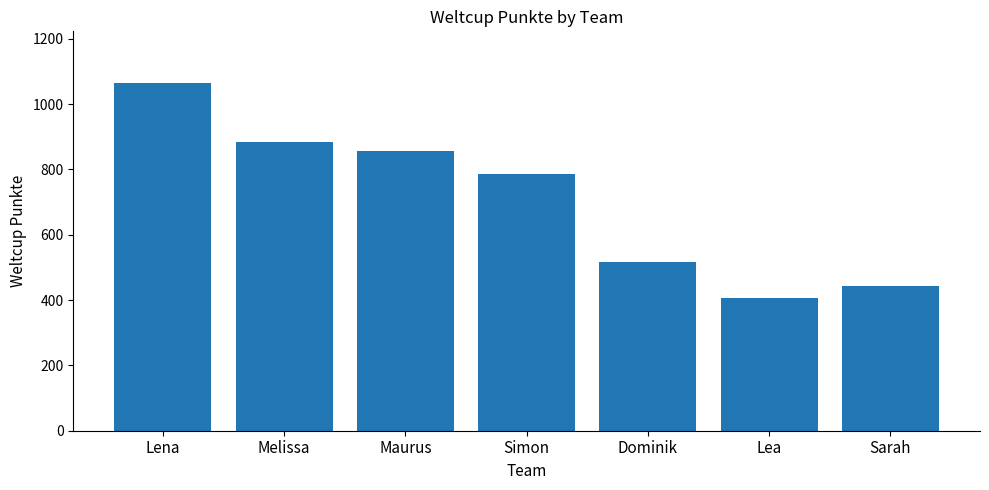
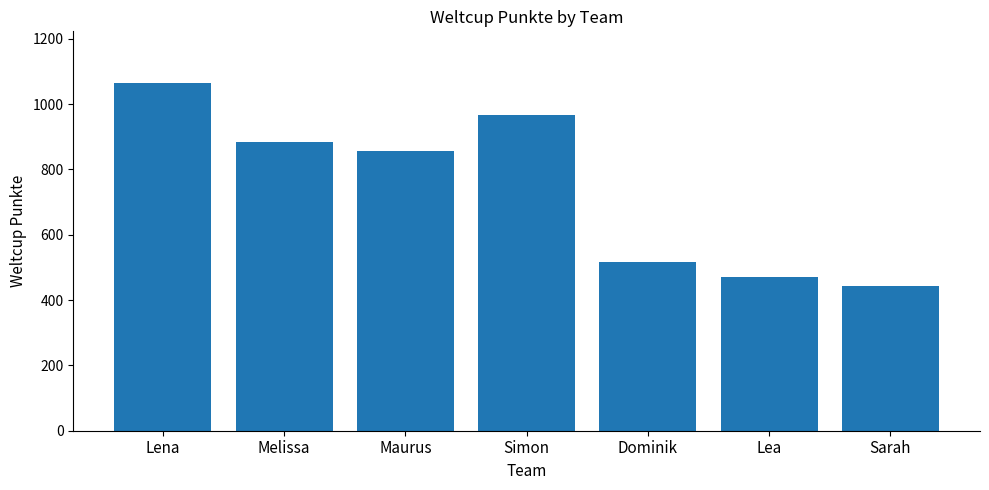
  {
    "Lena": 1060,
    "Melissa": 880,
    "Maurus": 860,
-   "Simon": 790,
+   "Simon": 970,
    "Dominik": 520,
-   "Lea": 410,
+   "Lea": 470,
    "Sarah": 440
  }
